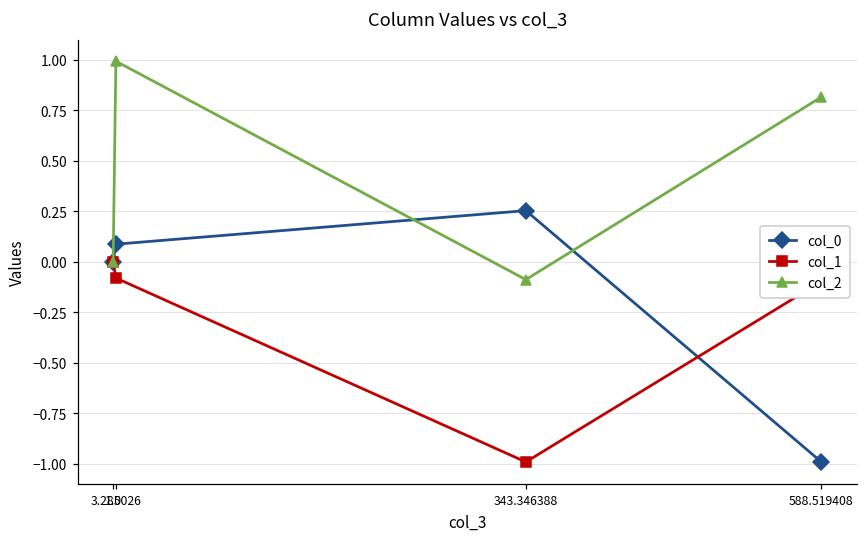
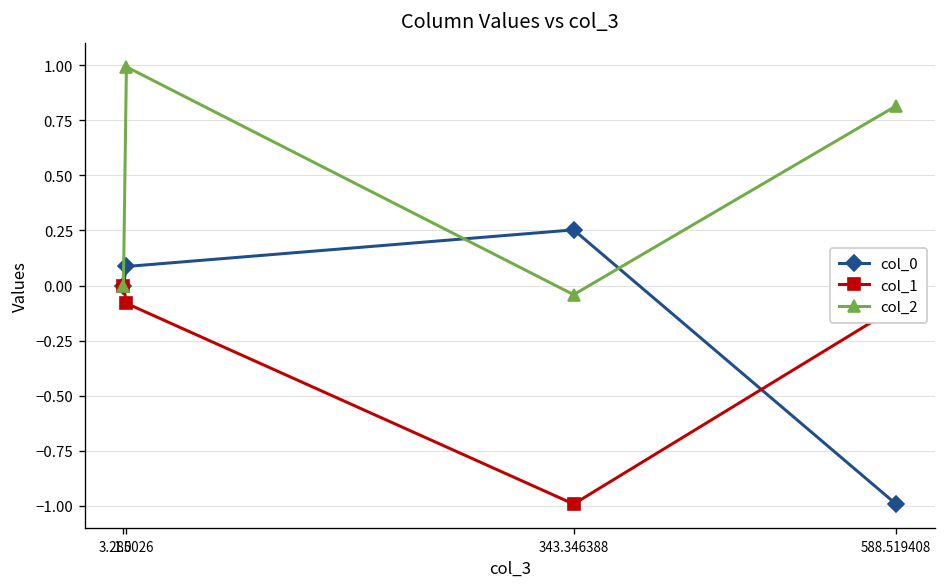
  {
    "col_0": {
      "343.346388": 0.25,
      "588.519408": -0.99
    },
    "col_1": {
      "343.346388": -0.99
    },
    "col_2": {
-     "343.346388": -0.09,
+     "343.346388": -0.04,
      "588.519408": 0.82
    }
  }
